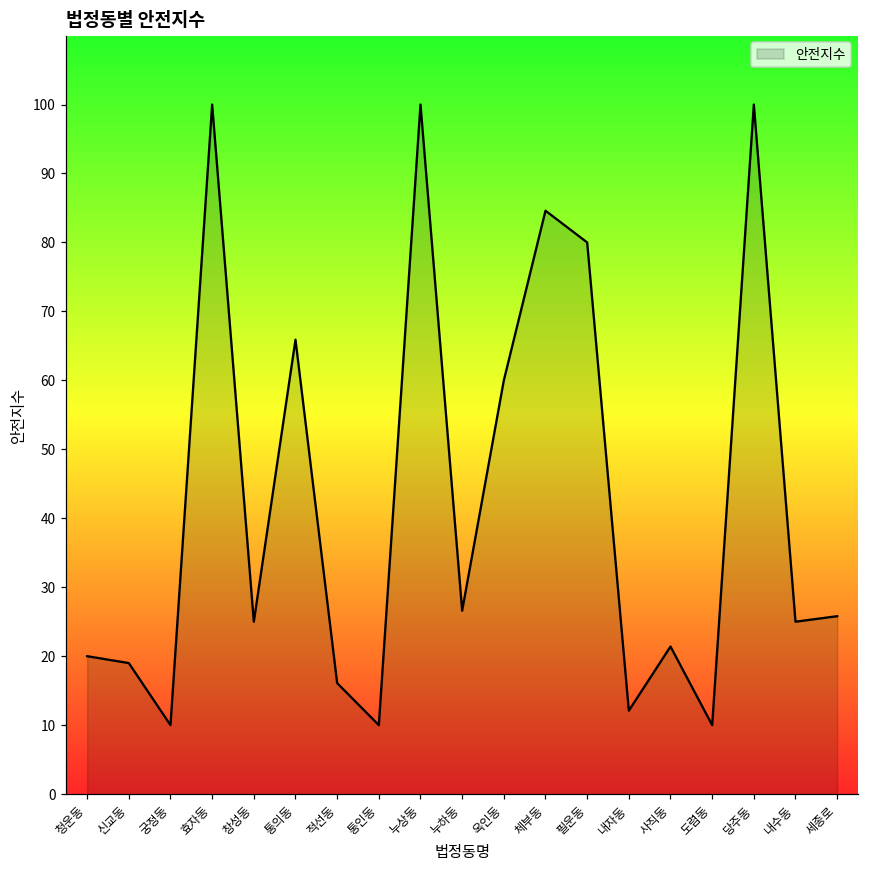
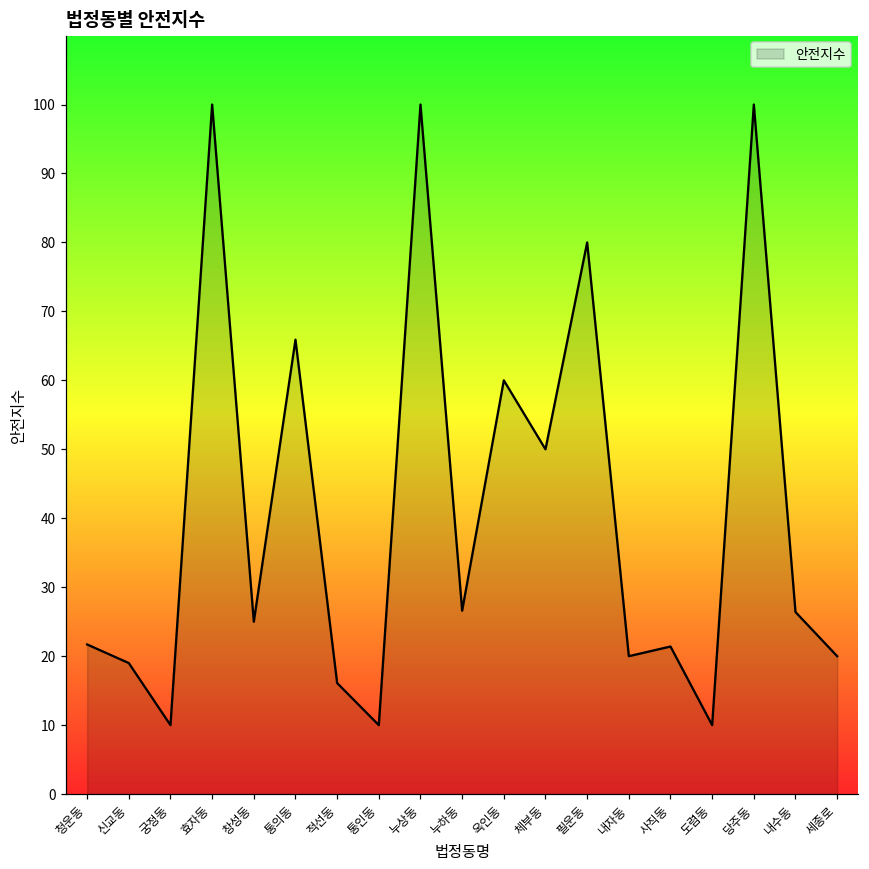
  {
-   "청운동": 20,
+   "청운동": 22,
    "신교동": 19,
    "궁정동": 10,
    "효자동": 100,
    "창성동": 25,
    "통의동": 66,
    "적선동": 16,
    "통인동": 10,
    "누상동": 100,
    "누하동": 27,
    "옥인동": 60,
-   "체부동": 85,
+   "체부동": 50,
    "필운동": 80,
-   "내자동": 12,
+   "내자동": 20,
    "사직동": 21,
    "도렴동": 10,
    "당주동": 100,
-   "내수동": 25,
-   "세종로": 26
+   "내수동": 26,
+   "세종로": 20
  }
